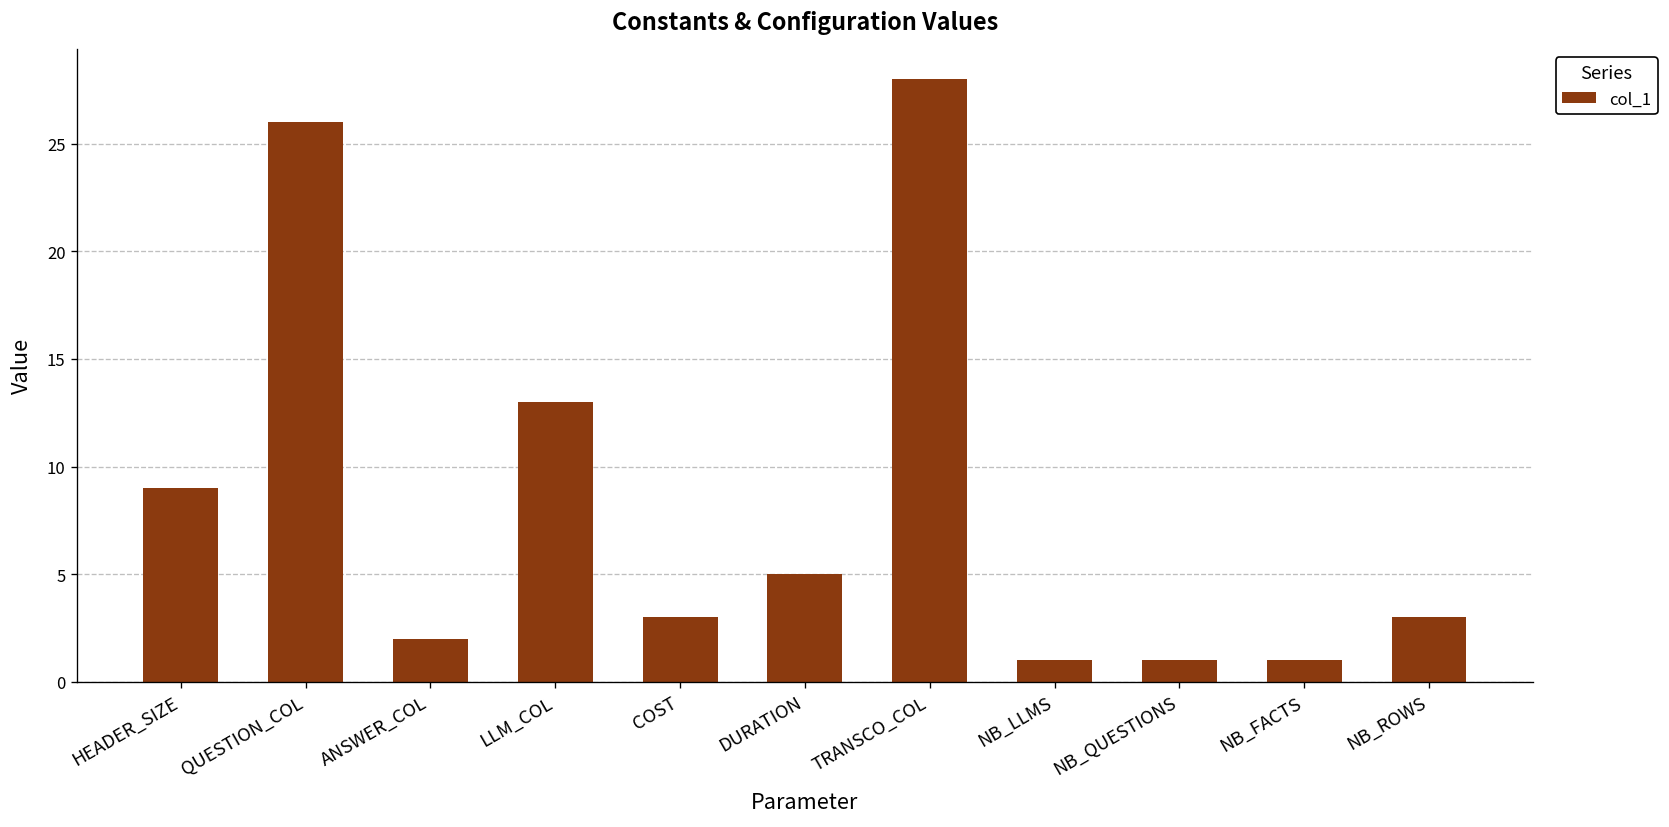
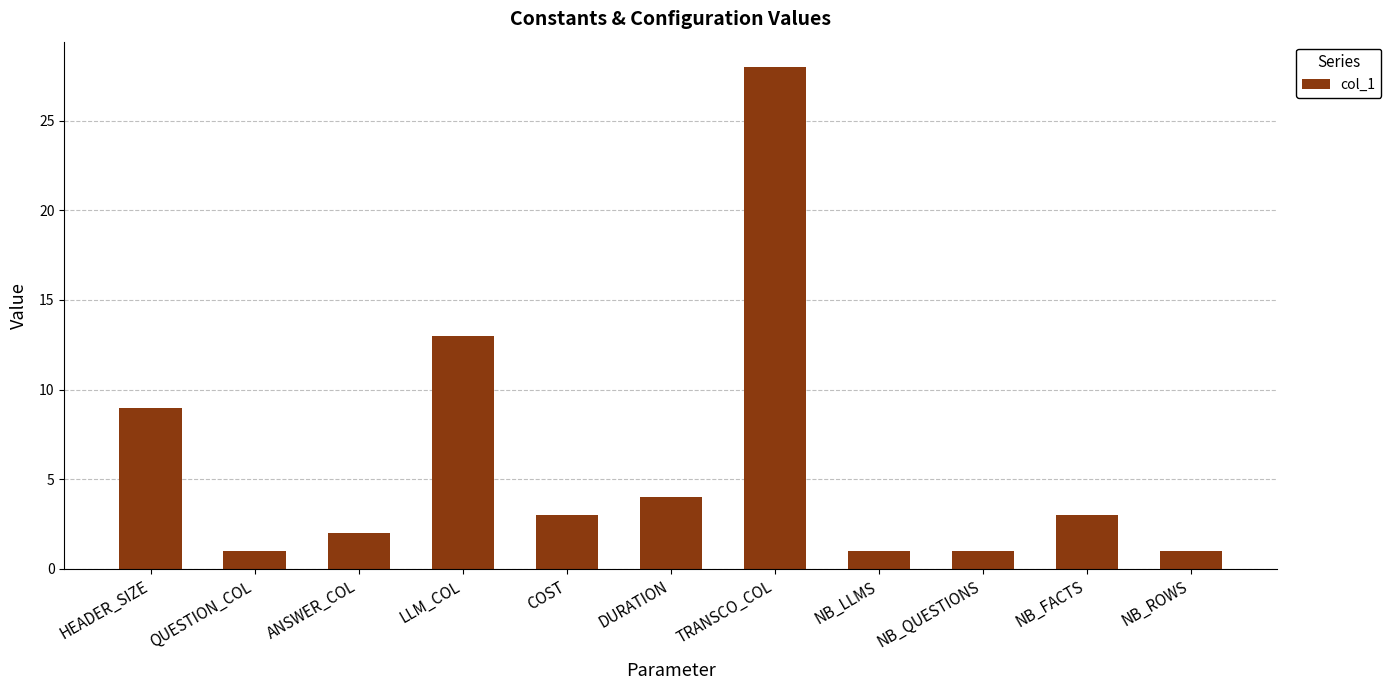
  {
    "HEADER_SIZE": 9,
-   "QUESTION_COL": 26,
+   "QUESTION_COL": 1,
    "ANSWER_COL": 2,
    "LLM_COL": 13,
    "COST": 3,
-   "DURATION": 5,
+   "DURATION": 4,
    "TRANSCO_COL": 28,
    "NB_LLMS": 1,
    "NB_QUESTIONS": 1,
-   "NB_FACTS": 1,
-   "NB_ROWS": 3
+   "NB_FACTS": 3,
+   "NB_ROWS": 1
  }
